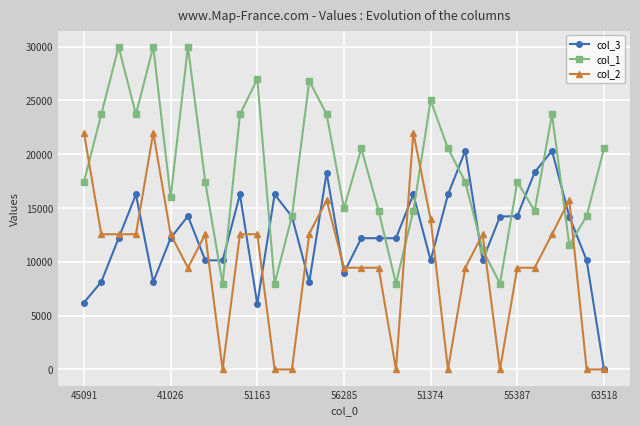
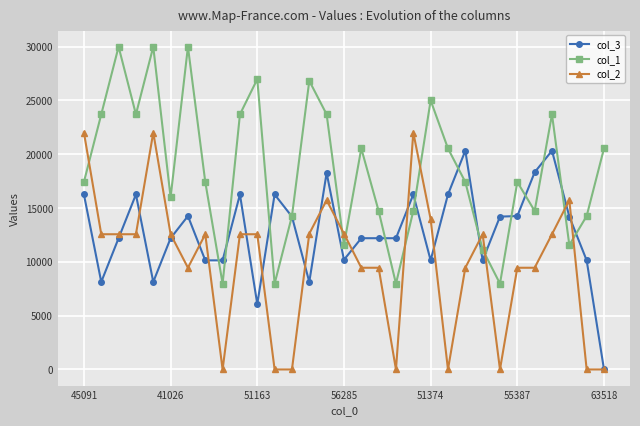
  {
    "col_3": {
-     "45091": 6200,
+     "45091": 16300,
      "41026": 12200,
      "51163": 6100,
-     "56285": 9000,
+     "56285": 10200,
      "51374": 10100,
      "55387": 14300
    },
    "col_1": {
      "45091": 17400,
      "41026": 16000,
      "51163": 27000,
-     "56285": 15000,
+     "56285": 11600,
      "51374": 25000,
      "55387": 17400,
      "63518": 20500
    },
    "col_2": {
      "45091": 22000,
      "41026": 12600,
      "51163": 12600,
-     "56285": 9500,
+     "56285": 12600,
      "51374": 14000,
      "55387": 9500
    }
  }
